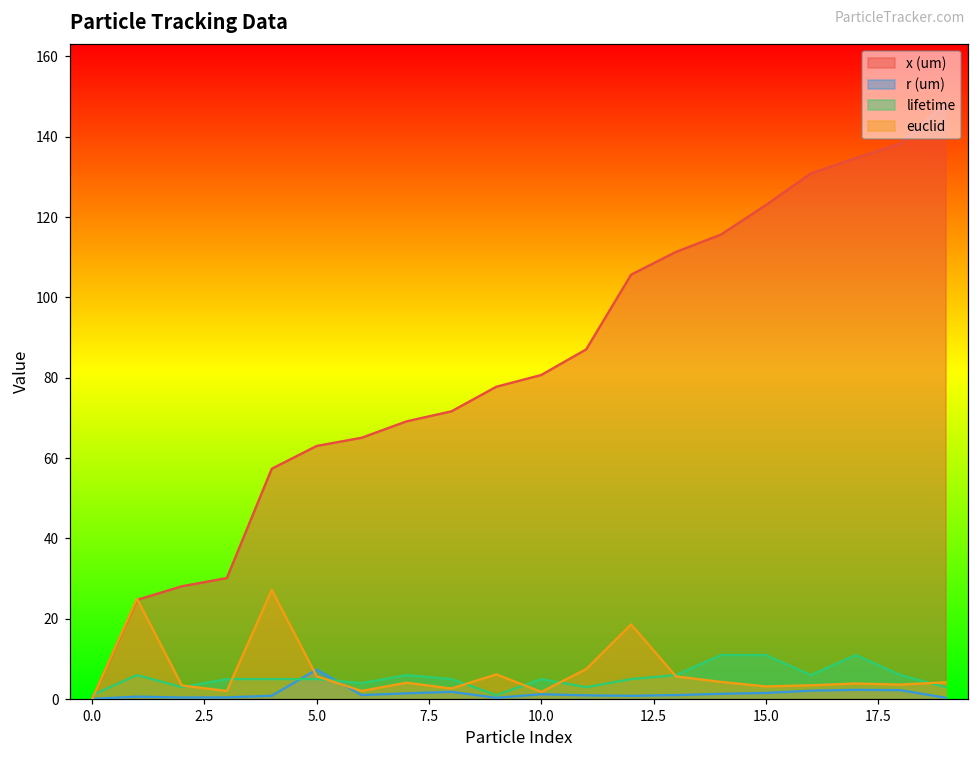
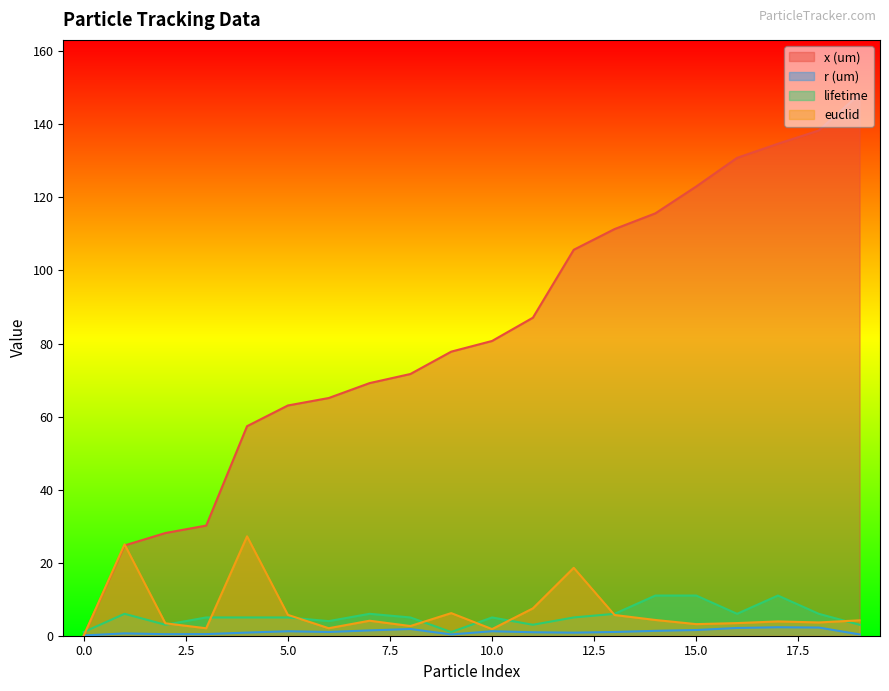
  {
    "x (um)": {
      "5.0": 63,
      "10.0": 81,
      "15.0": 123
    },
    "r (um)": {
-     "5.0": 7,
+     "5.0": 1,
      "15.0": 2
    },
    "lifetime": {
      "0.0": 1,
      "5.0": 5,
      "10.0": 5,
      "15.0": 11
    },
    "euclid": {
      "5.0": 6,
      "15.0": 3
    }
  }
